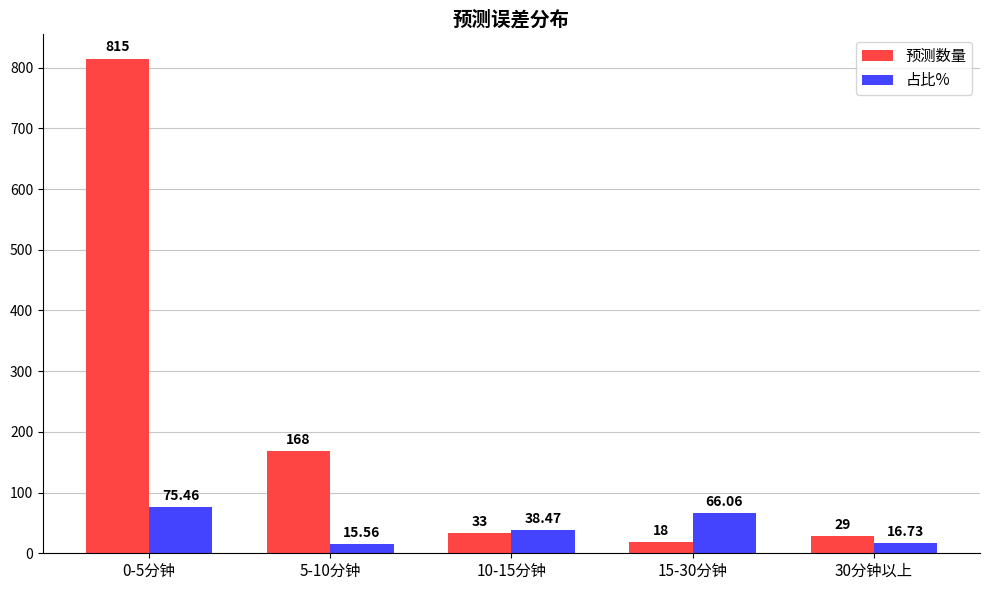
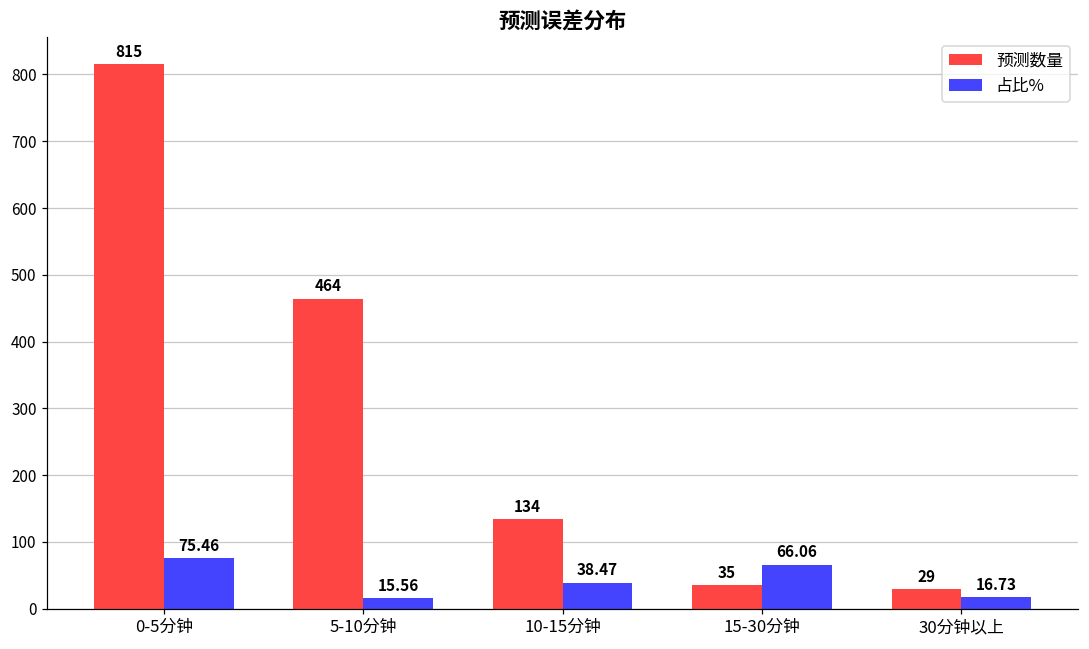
  {
    "预测数量": {
      "0-5分钟": 815,
-     "5-10分钟": 168,
-     "10-15分钟": 33,
-     "15-30分钟": 18,
+     "5-10分钟": 464,
+     "10-15分钟": 134,
+     "15-30分钟": 35,
      "30分钟以上": 29
    },
    "占比%": {
      "0-5分钟": 75.46,
      "5-10分钟": 15.56,
      "10-15分钟": 38.47,
      "15-30分钟": 66.06,
      "30分钟以上": 16.73
    }
  }
